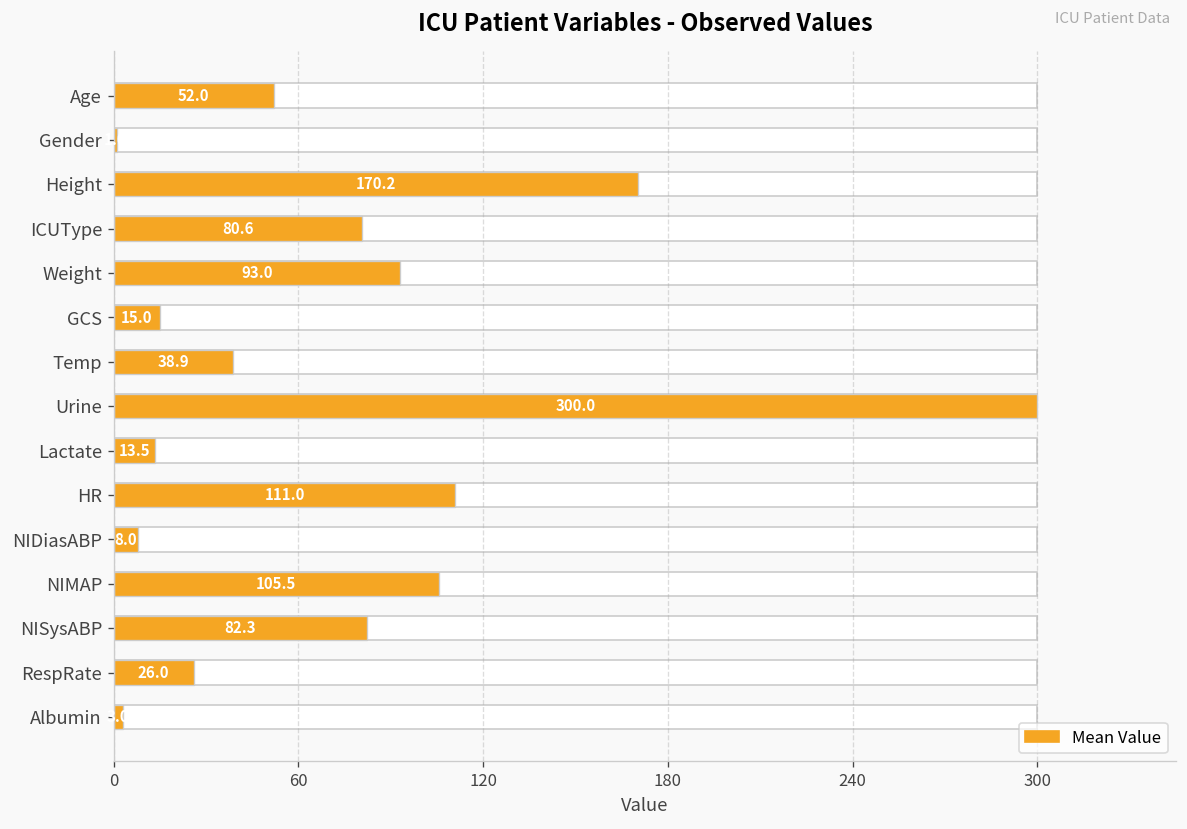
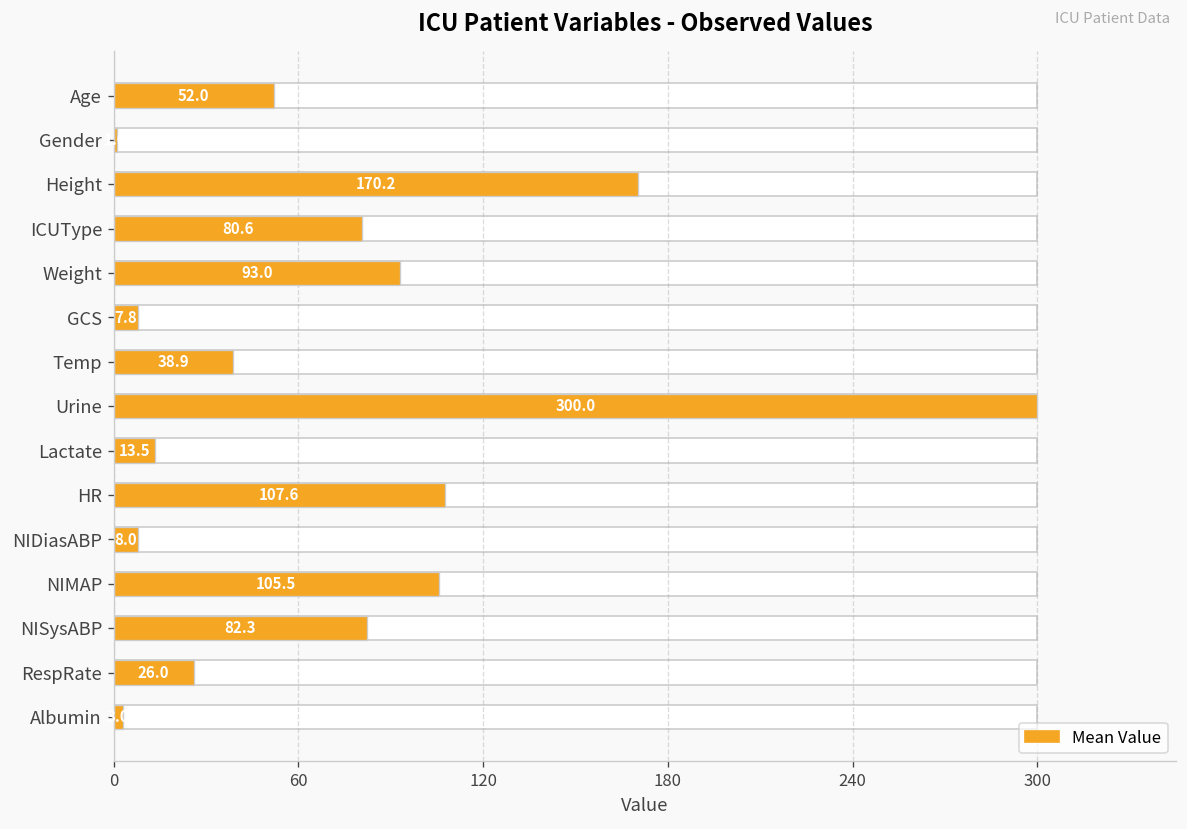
  {
    "Mean Value": {
-     "GCS": 15.0,
+     "GCS": 7.8,
      "Urine": 300.0,
-     "HR": 111.0
+     "HR": 107.6
    }
  }
